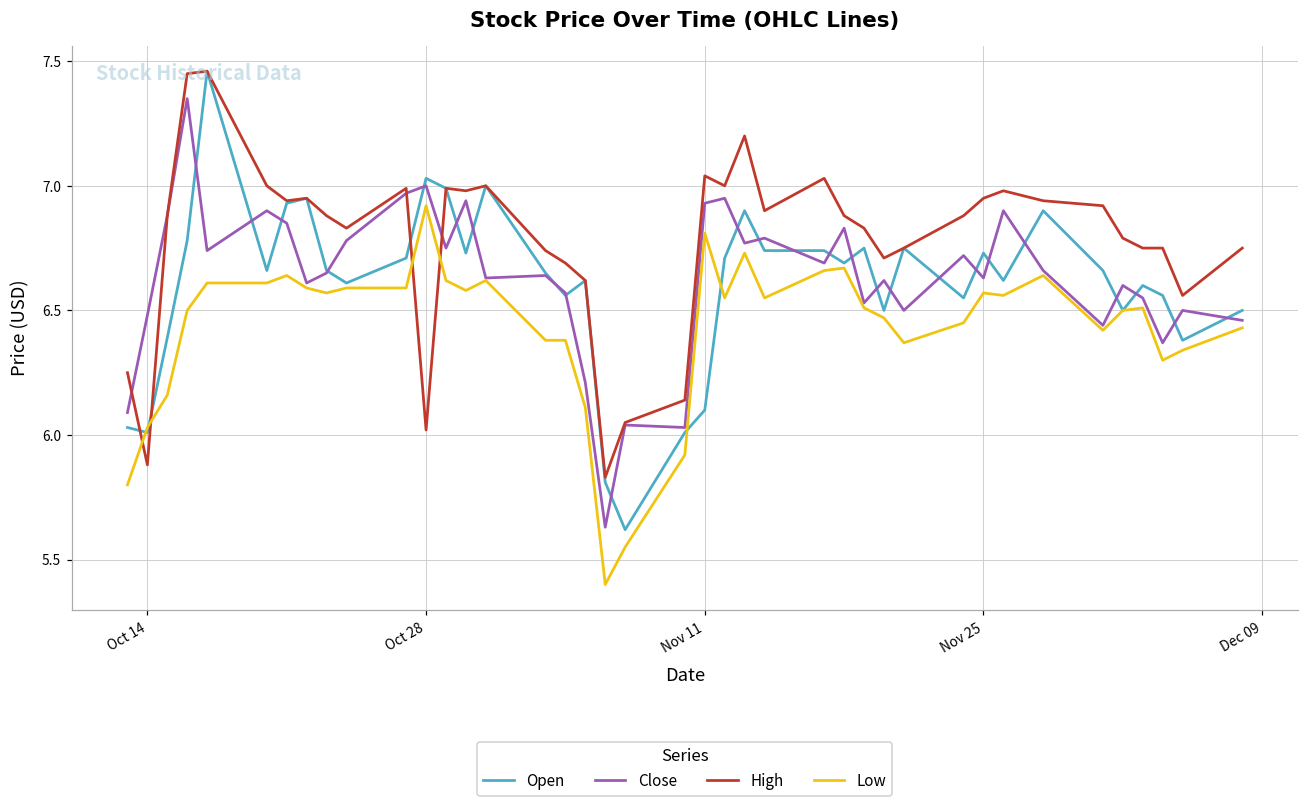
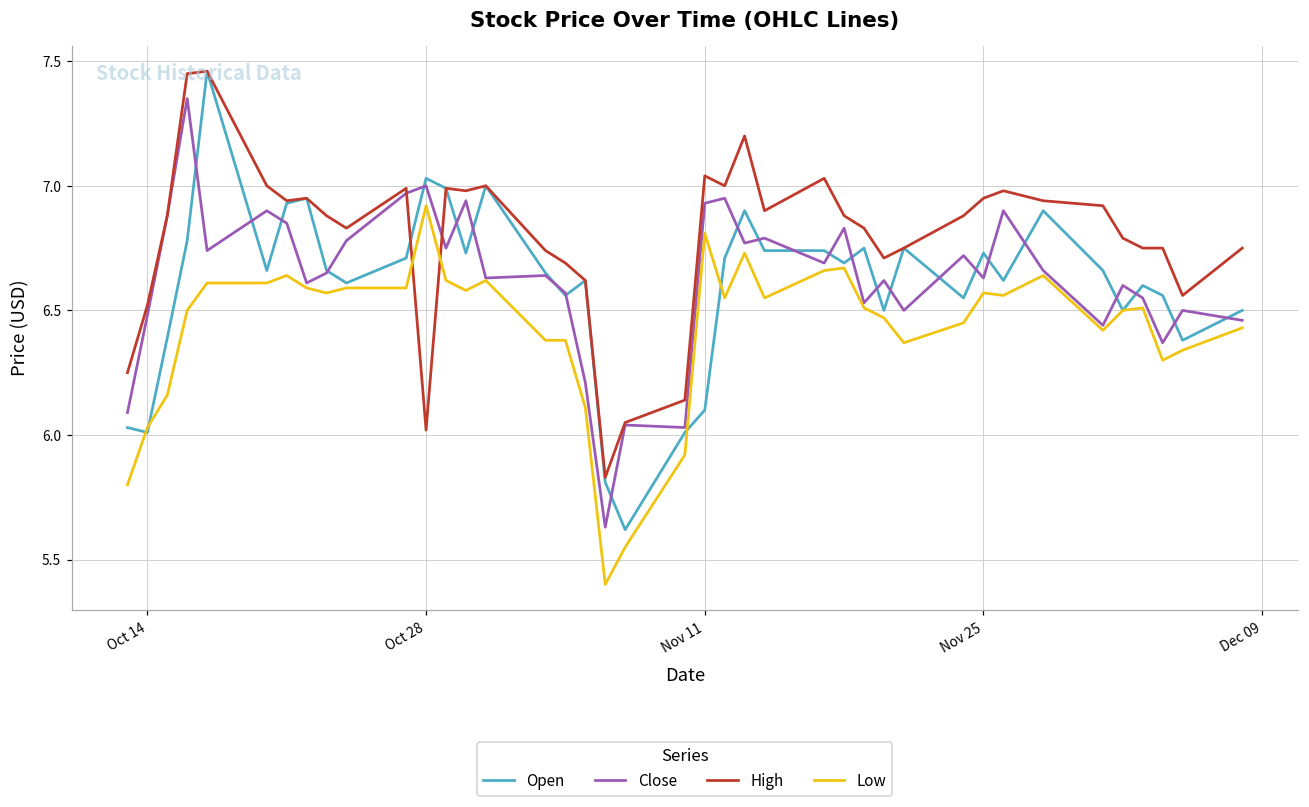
  {
    "Open": {
      "Oct 14": 6.01,
      "Oct 28": 7.03,
      "Nov 11": 6.10,
      "Nov 25": 6.73
    },
    "Close": {
      "Oct 14": 6.48,
      "Oct 28": 7.00,
      "Nov 11": 6.93,
      "Nov 25": 6.63
    },
    "High": {
-     "Oct 14": 5.88,
+     "Oct 14": 6.52,
      "Oct 28": 6.02,
      "Nov 11": 7.04,
      "Nov 25": 6.95
    },
    "Low": {
      "Oct 14": 6.03,
      "Oct 28": 6.92,
      "Nov 11": 6.81,
      "Nov 25": 6.57
    }
  }
